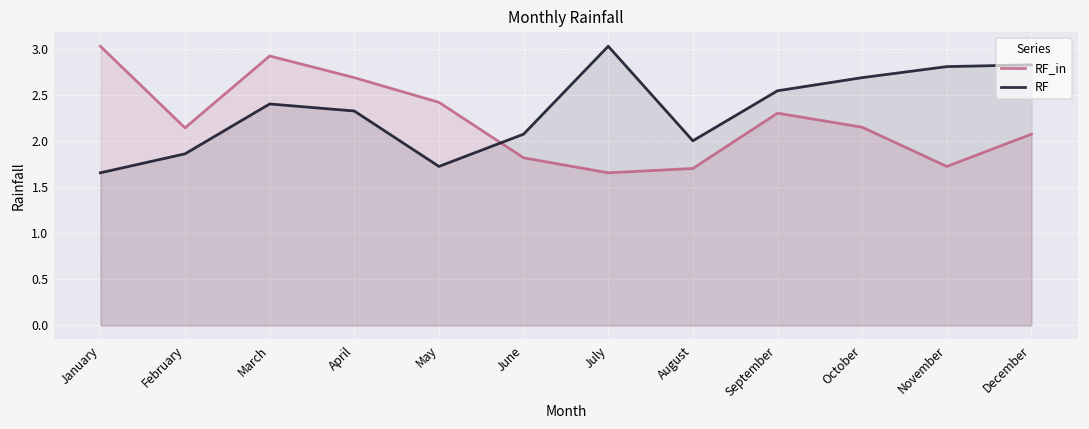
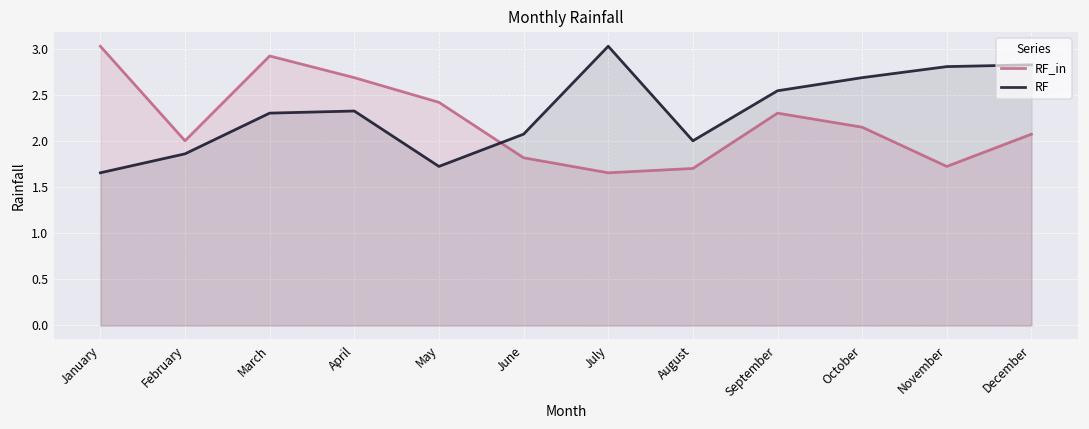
  {
    "RF_in": {
      "January": 3.0,
-     "February": 2.1,
+     "February": 2.0,
      "March": 2.9,
      "April": 2.7,
      "May": 2.4,
      "June": 1.8,
      "July": 1.7,
      "August": 1.7,
      "September": 2.3,
      "October": 2.2,
      "November": 1.7,
      "December": 2.1
    },
    "RF": {
      "January": 1.7,
      "February": 1.9,
-     "March": 2.4,
+     "March": 2.3,
      "April": 2.3,
      "May": 1.7,
      "June": 2.1,
      "July": 3.0,
      "August": 2.0,
      "September": 2.5,
      "October": 2.7,
      "November": 2.8
    }
  }
